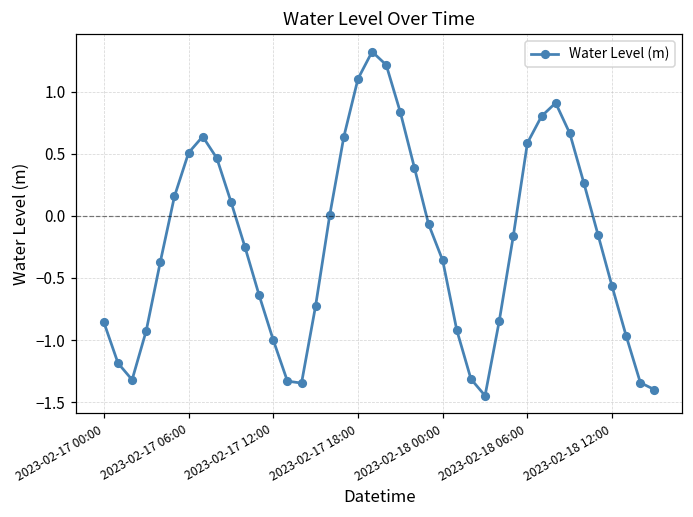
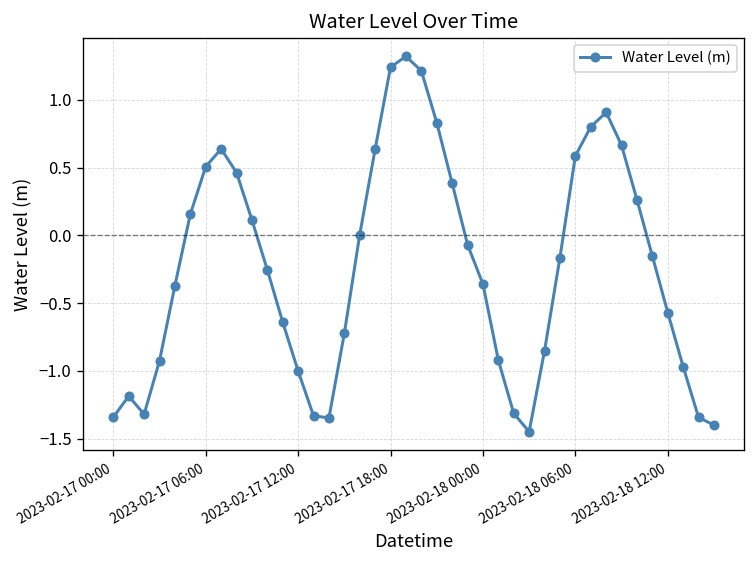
  {
-   "2023-02-17 00:00": -0.86,
+   "2023-02-17 00:00": -1.34,
    "2023-02-17 06:00": 0.51,
    "2023-02-17 12:00": -1.00,
-   "2023-02-17 18:00": 1.10,
+   "2023-02-17 18:00": 1.24,
    "2023-02-18 00:00": -0.36,
    "2023-02-18 06:00": 0.59,
    "2023-02-18 12:00": -0.57
  }
